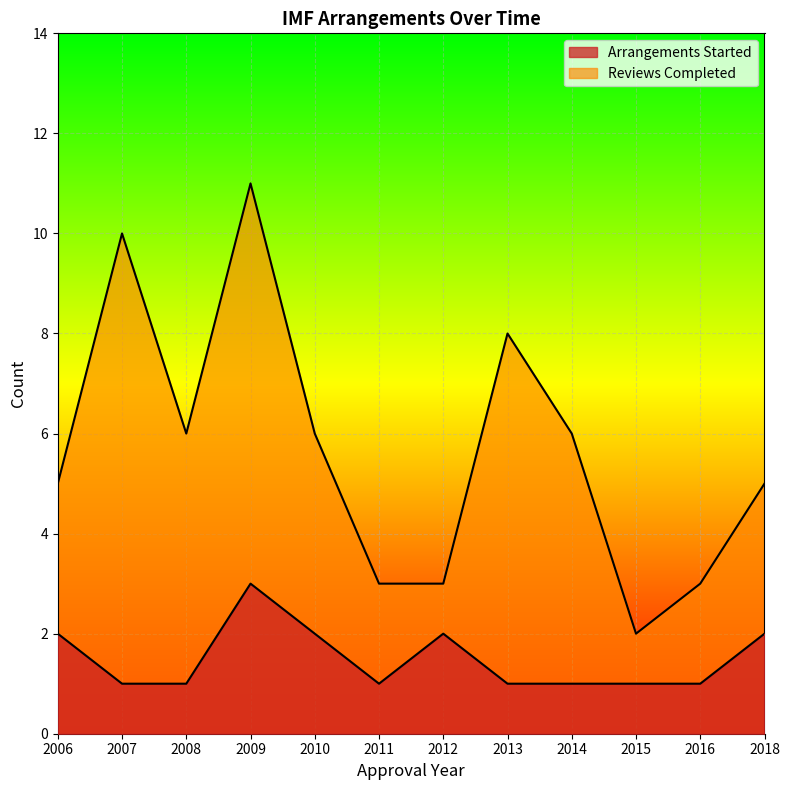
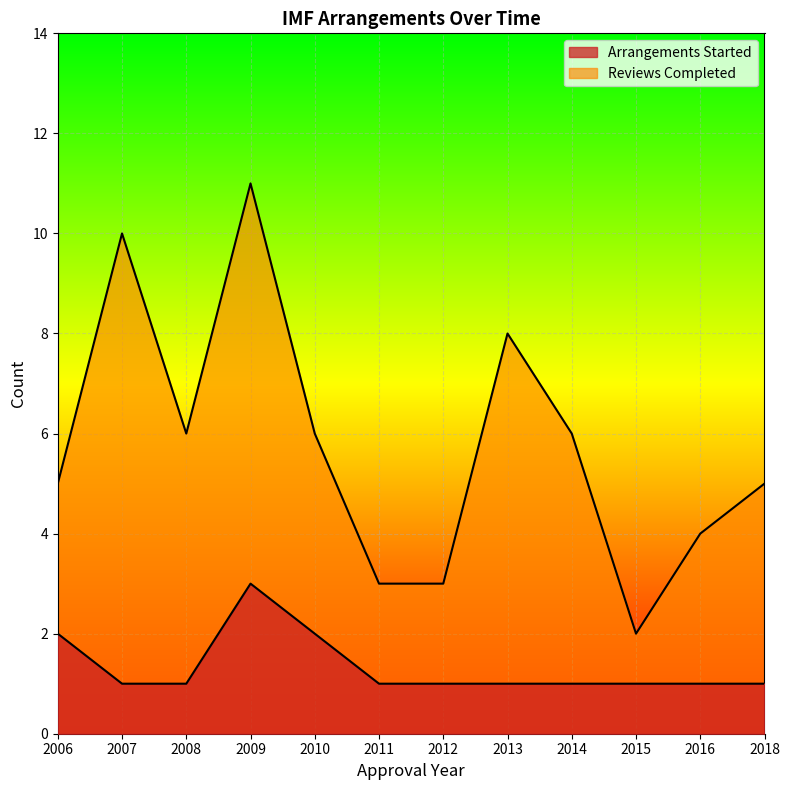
  {
    "Arrangements Started": {
      "2006": 2,
      "2007": 1,
      "2008": 1,
      "2009": 3,
      "2010": 2,
      "2011": 1,
-     "2012": 2,
+     "2012": 1,
      "2013": 1,
      "2014": 1,
      "2015": 1,
      "2016": 1,
-     "2018": 2
+     "2018": 1
    },
    "Reviews Completed": {
      "2006": 5,
      "2007": 10,
      "2008": 6,
      "2009": 11,
      "2010": 6,
      "2011": 3,
      "2012": 3,
      "2013": 8,
      "2014": 6,
      "2015": 2,
-     "2016": 3,
+     "2016": 4,
      "2018": 5
    }
  }
